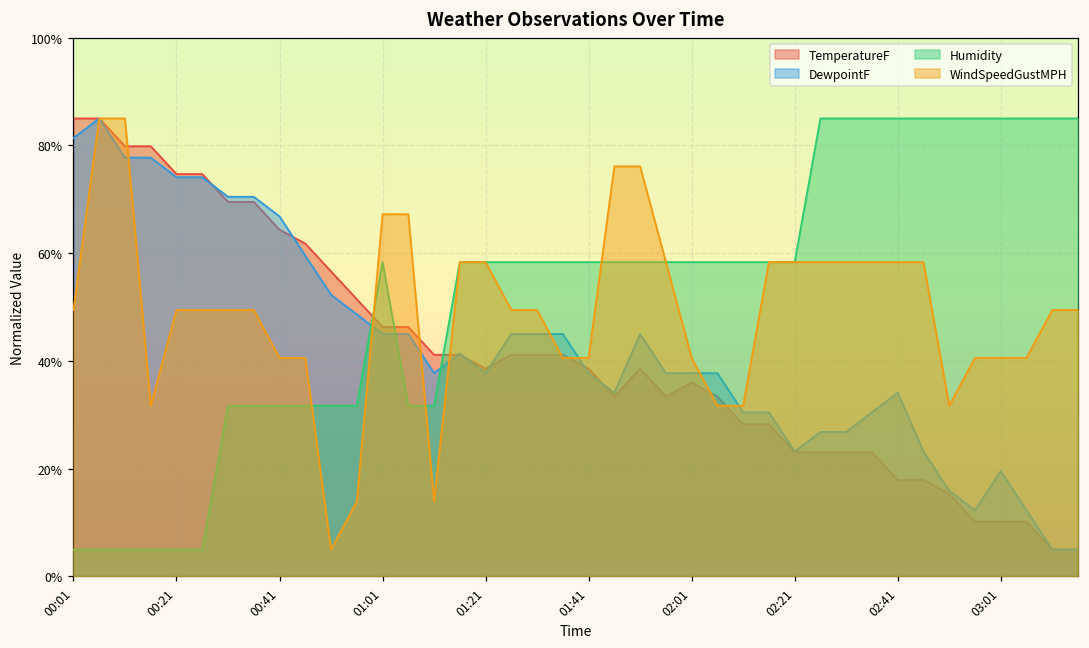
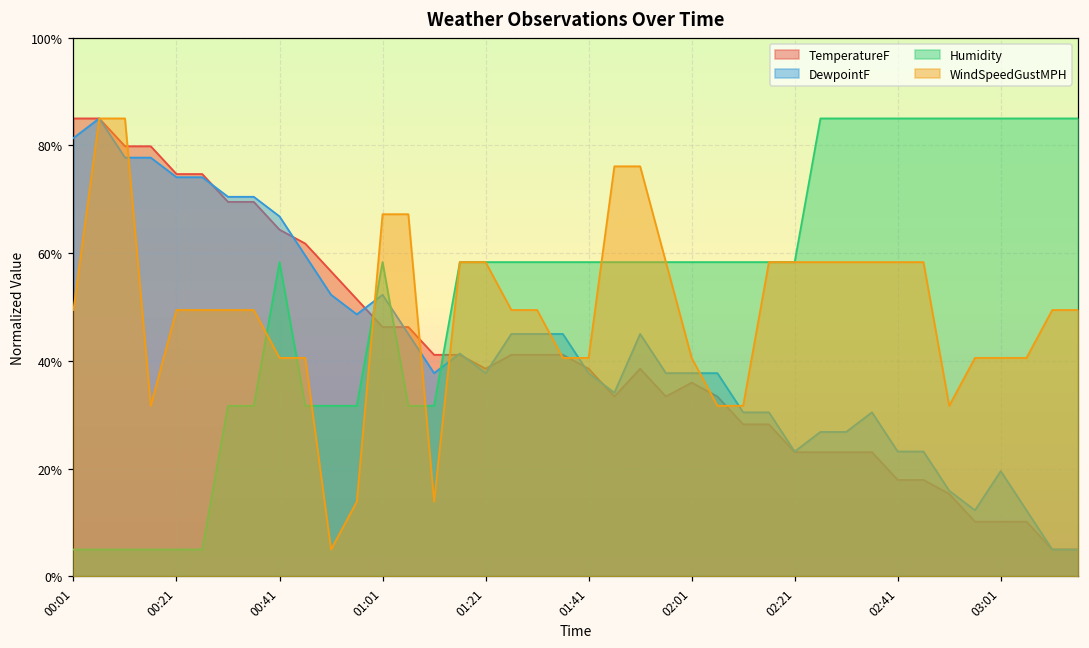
  {
    "TemperatureF": {
      "00:01": "85%",
      "00:21": "75%",
      "00:41": "64%",
      "01:01": "46%",
      "01:21": "39%",
      "01:41": "39%",
      "02:01": "36%",
      "02:41": "18%",
      "03:01": "10%"
    },
    "DewpointF": {
      "00:01": "81%",
      "00:21": "74%",
      "00:41": "67%",
-     "01:01": "45%",
+     "01:01": "52%",
      "01:21": "38%",
      "01:41": "38%",
      "02:01": "38%",
-     "02:41": "34%",
+     "02:41": "23%",
      "03:01": "20%"
    },
    "Humidity": {
      "00:01": "5%",
      "00:21": "5%",
-     "00:41": "32%",
+     "00:41": "58%",
      "01:01": "58%",
      "01:41": "58%",
      "02:01": "58%",
      "02:41": "85%",
      "03:01": "85%"
    },
    "WindSpeedGustMPH": {
      "00:01": "49%",
      "00:21": "49%",
      "00:41": "41%",
      "01:01": "67%",
      "01:41": "41%",
      "02:01": "41%",
      "02:41": "58%",
      "03:01": "41%"
    }
  }
